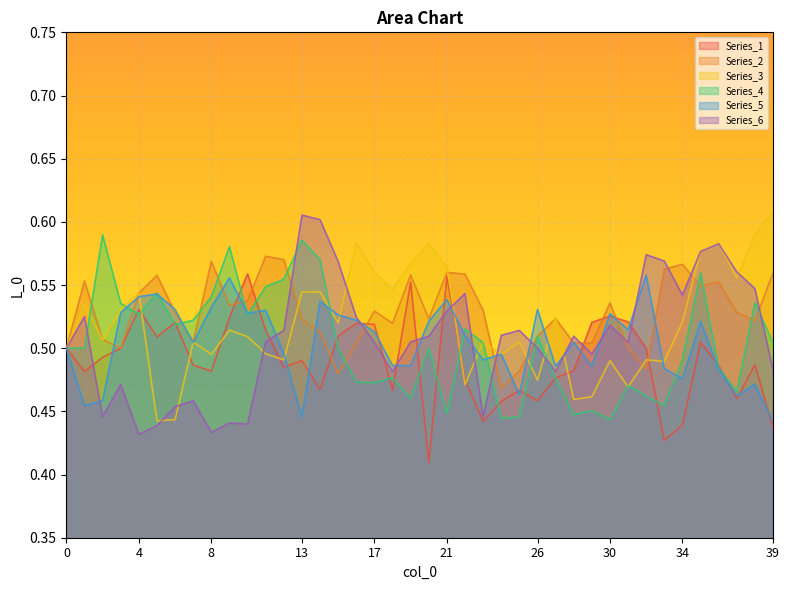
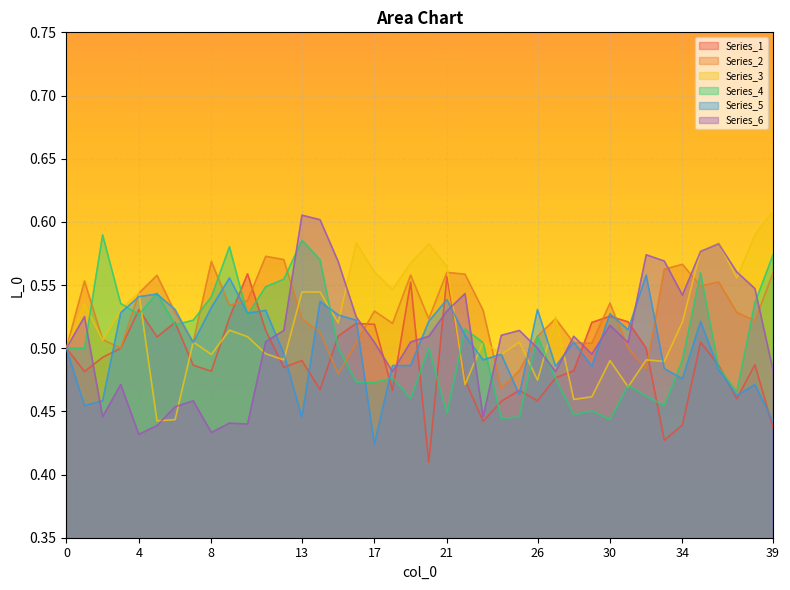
  {
    "Series_4": {
      "4": 0.527,
      "8": 0.541,
      "13": 0.585,
      "17": 0.473,
      "21": 0.448,
      "30": 0.443,
      "34": 0.491,
-     "39": 0.504
+     "39": 0.574
    },
    "Series_5": {
      "4": 0.541,
      "8": 0.532,
      "13": 0.446,
-     "17": 0.513,
+     "17": 0.424,
      "21": 0.538,
      "26": 0.531,
      "30": 0.527,
      "34": 0.476,
      "39": 0.442
    },
    "Series_6": {
      "4": 0.432,
      "8": 0.433,
      "13": 0.605,
      "17": 0.505,
      "21": 0.529,
      "26": 0.500,
      "30": 0.518,
      "34": 0.542,
      "39": 0.483
    }
  }
